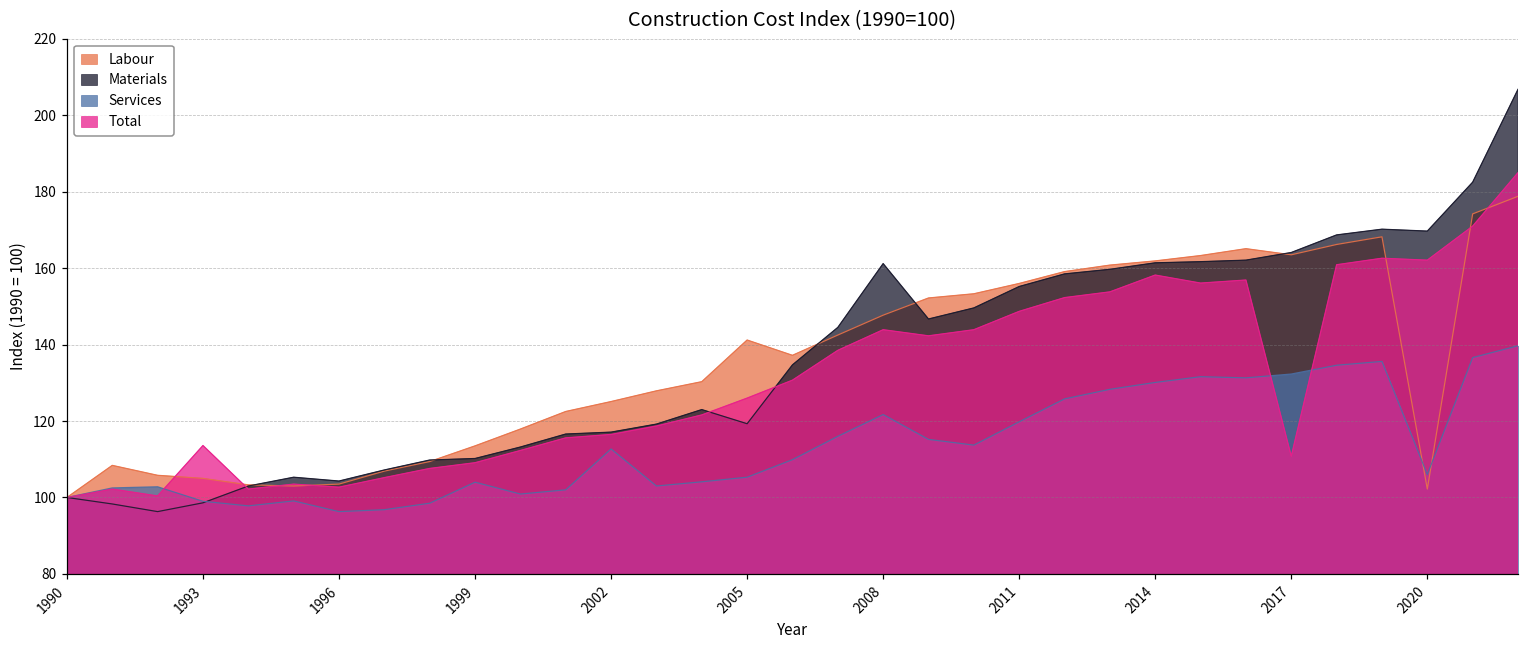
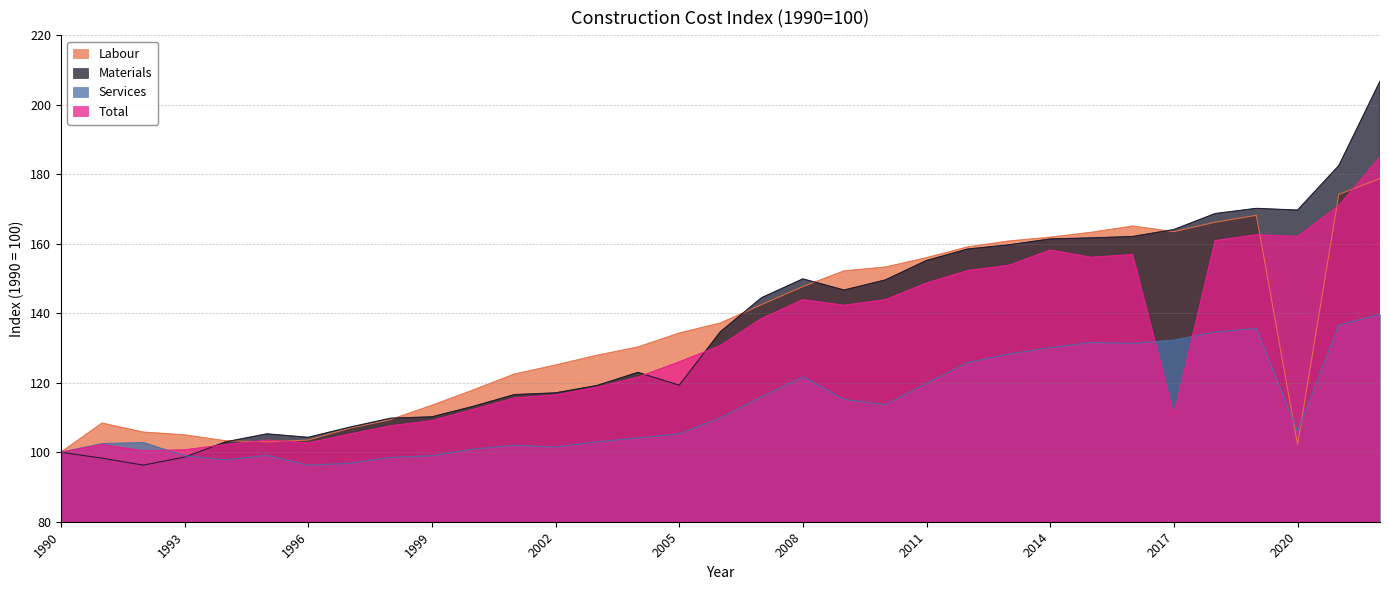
  {
    "Labour": {
      "1993": 105,
      "1996": 104,
      "1999": 114,
      "2002": 125,
-     "2005": 141,
+     "2005": 134,
      "2008": 148,
      "2011": 156,
      "2020": 102
    },
    "Materials": {
      "1996": 104,
      "1999": 110,
      "2005": 119,
-     "2008": 161,
+     "2008": 150,
      "2011": 155,
      "2020": 170
    },
    "Services": {
      "1996": 96,
-     "1999": 104,
-     "2002": 113,
+     "1999": 99,
+     "2002": 102,
      "2005": 105,
      "2008": 122,
      "2011": 120,
      "2014": 130,
      "2017": 132,
      "2020": 106
    },
    "Total": {
-     "1993": 114,
+     "1993": 101,
      "1996": 103,
      "1999": 109,
      "2005": 126,
      "2008": 144,
      "2011": 149,
      "2014": 158,
      "2017": 111,
      "2020": 162
    }
  }
